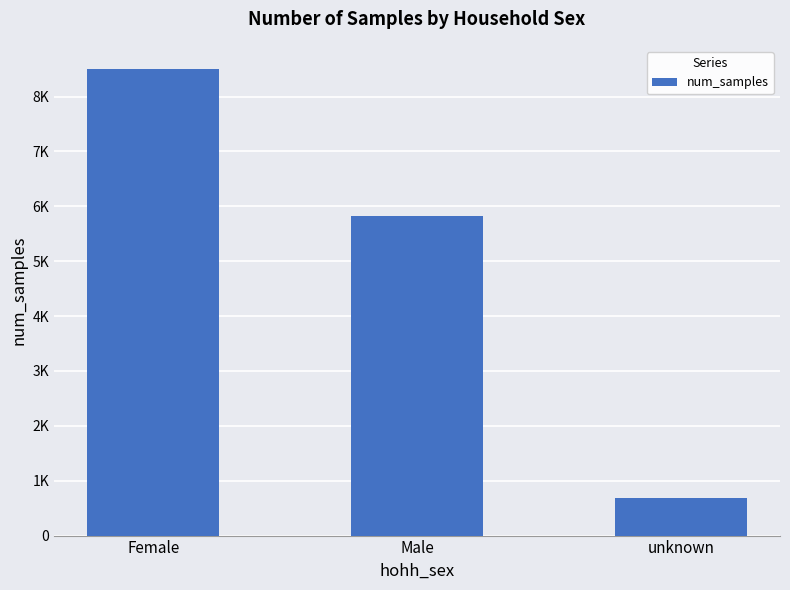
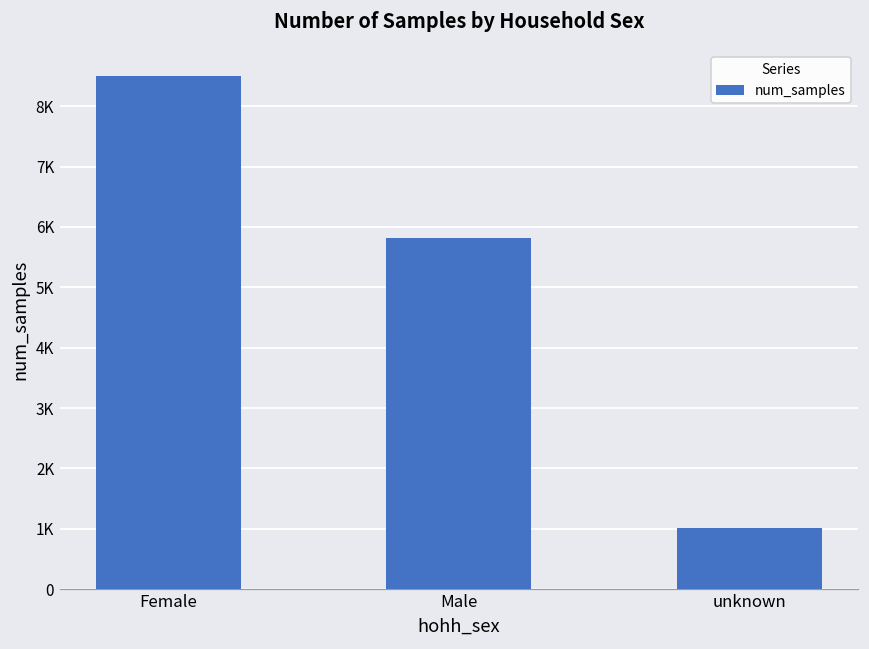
  {
    "Female": 8500,
    "Male": 5800,
-   "unknown": 700
+   "unknown": 1000
  }
